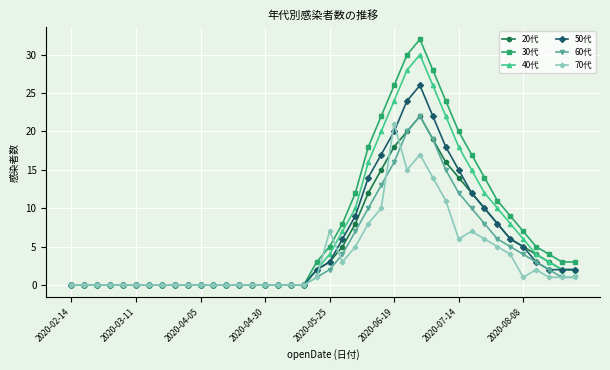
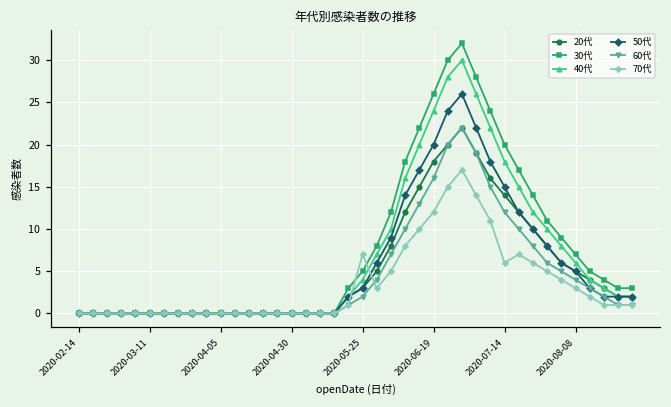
  {
    "70代": {
      "2020-05-25": 7,
-     "2020-06-19": 21,
+     "2020-06-19": 12,
      "2020-07-14": 6,
-     "2020-08-08": 1
+     "2020-08-08": 3
    }
  }
